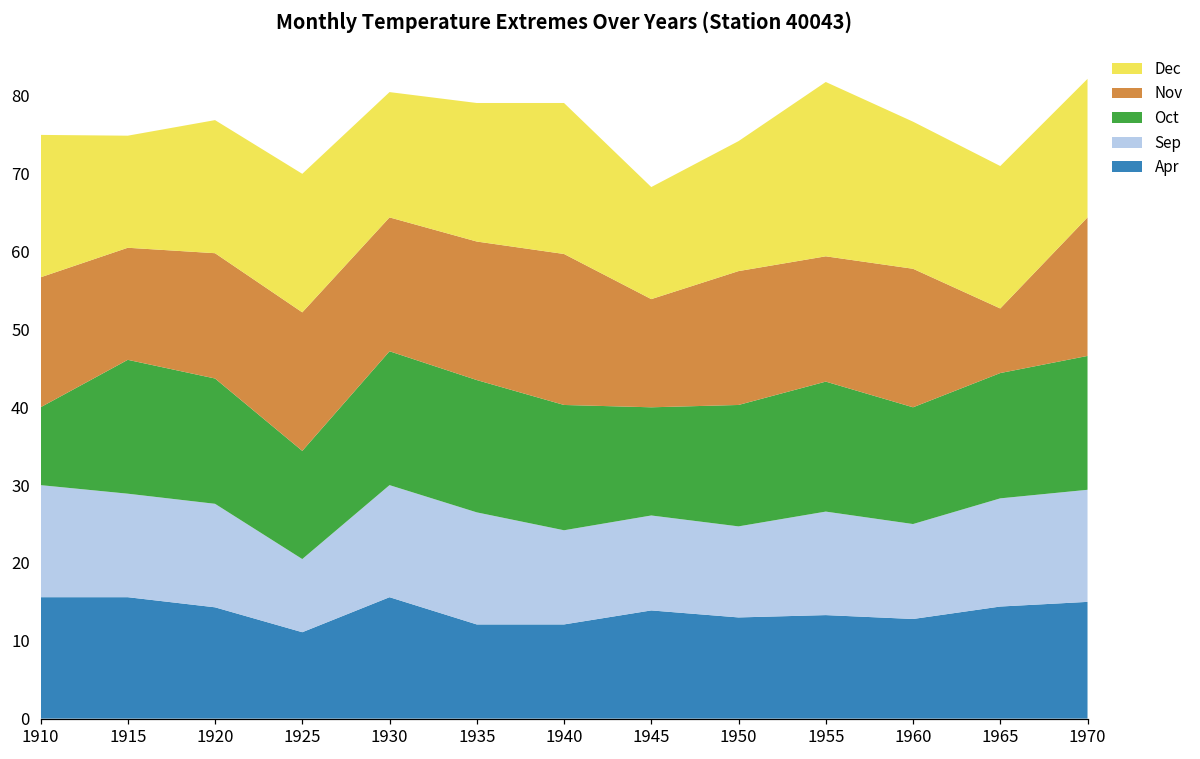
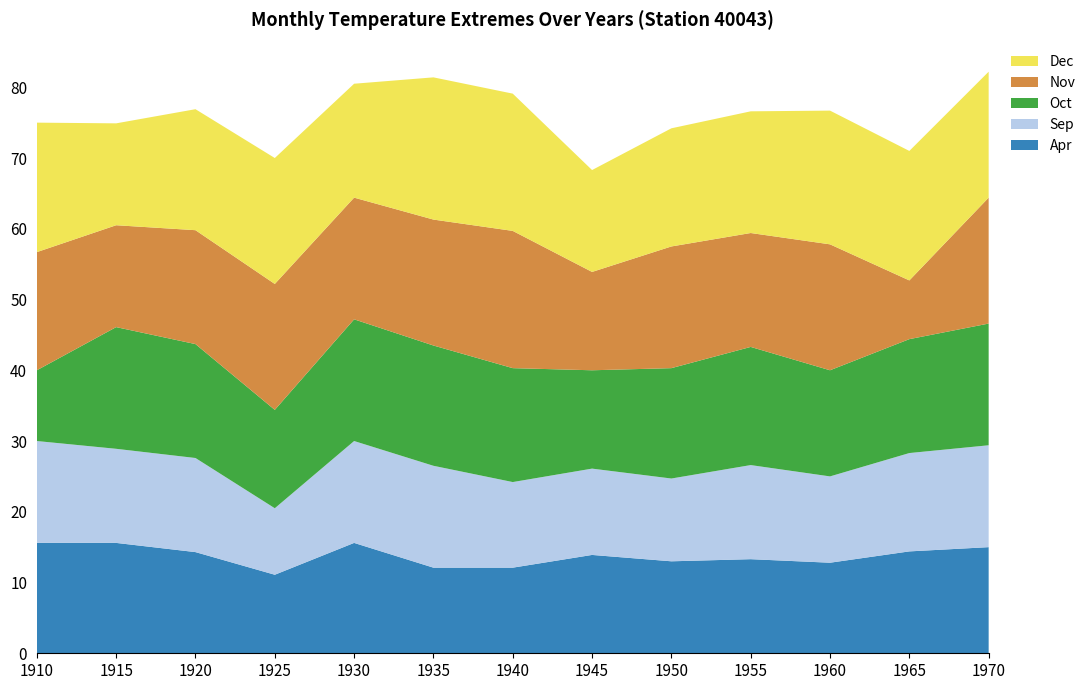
  {
    "Apr": {
      "1910": 16,
      "1915": 16,
      "1920": 14,
      "1925": 11,
      "1930": 16,
      "1935": 12,
      "1940": 12,
      "1945": 14,
      "1950": 13,
      "1955": 13,
      "1960": 13,
      "1965": 14,
      "1970": 15
    },
    "Sep": {
      "1910": 14,
      "1915": 13,
      "1920": 13,
      "1925": 9,
      "1930": 14,
      "1935": 14,
      "1940": 12,
      "1945": 12,
      "1950": 12,
      "1955": 13,
      "1960": 12,
      "1965": 14,
      "1970": 14
    },
    "Oct": {
      "1910": 10,
      "1915": 17,
      "1920": 16,
      "1925": 14,
      "1930": 17,
      "1935": 17,
      "1940": 16,
      "1945": 14,
      "1950": 16,
      "1955": 17,
      "1960": 15,
      "1965": 16,
      "1970": 17
    },
    "Nov": {
      "1910": 17,
      "1915": 14,
      "1920": 16,
      "1925": 18,
      "1930": 17,
      "1935": 18,
      "1940": 19,
      "1945": 14,
      "1950": 17,
      "1955": 16,
      "1960": 18,
      "1965": 8,
      "1970": 18
    },
    "Dec": {
      "1910": 18,
      "1915": 14,
      "1920": 17,
      "1925": 18,
      "1930": 16,
-     "1935": 18,
+     "1935": 20,
      "1940": 19,
      "1945": 14,
      "1950": 17,
-     "1955": 22,
+     "1955": 17,
      "1960": 19,
      "1965": 18,
      "1970": 18
    }
  }
